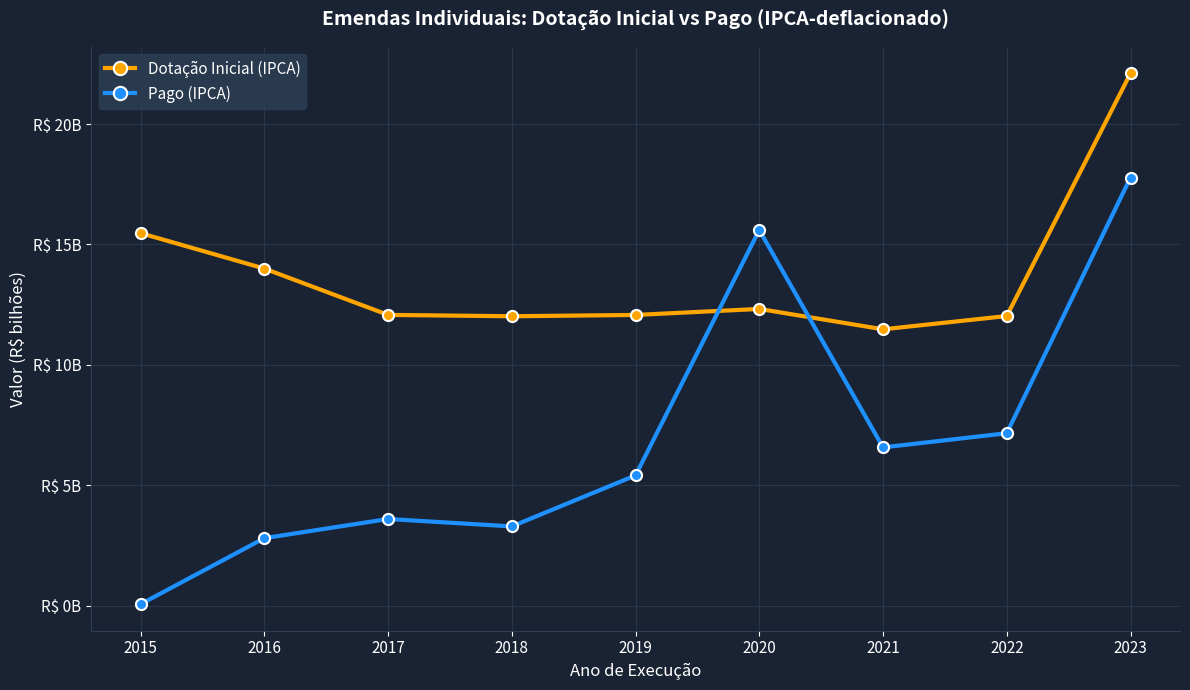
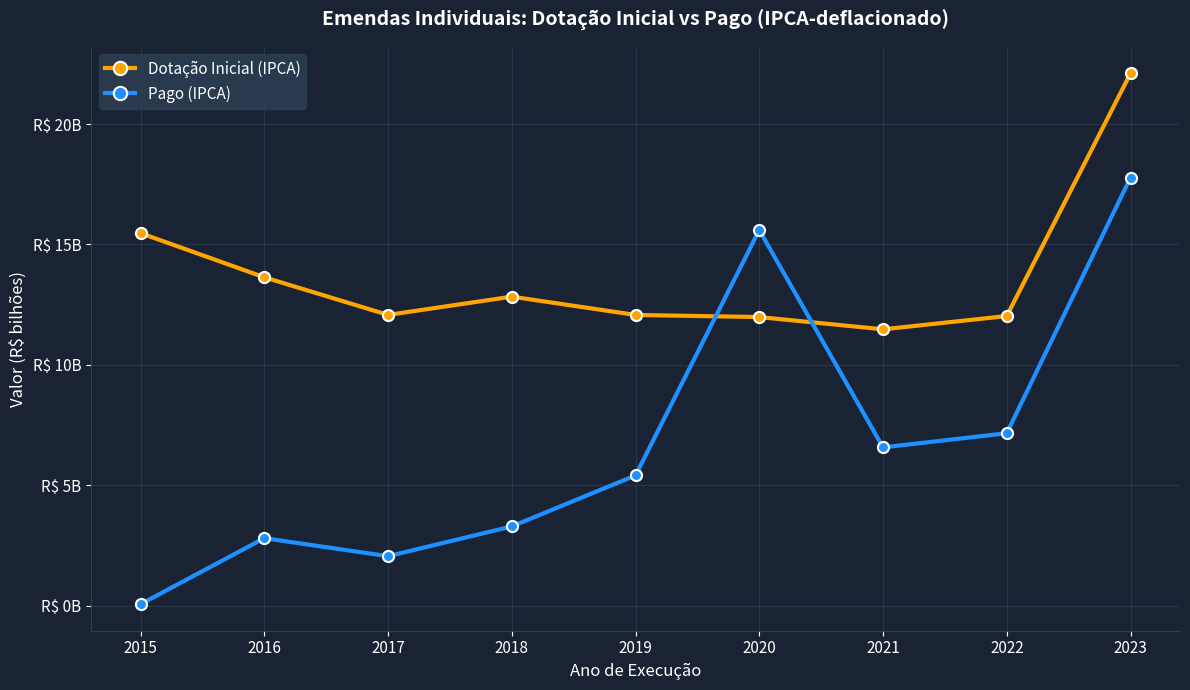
  {
    "Dotação Inicial (IPCA)": {
      "2015": "R$ 15500000000",
-     "2016": "R$ 14000000000",
+     "2016": "R$ 13600000000",
      "2017": "R$ 12100000000",
-     "2018": "R$ 12000000000",
+     "2018": "R$ 12800000000",
      "2019": "R$ 12100000000",
-     "2020": "R$ 12300000000",
+     "2020": "R$ 12000000000",
      "2021": "R$ 11500000000",
      "2022": "R$ 12000000000",
      "2023": "R$ 22100000000"
    },
    "Pago (IPCA)": {
      "2015": "R$ 100000000",
      "2016": "R$ 2800000000",
-     "2017": "R$ 3600000000",
+     "2017": "R$ 2100000000",
      "2018": "R$ 3300000000",
      "2019": "R$ 5400000000",
      "2020": "R$ 15600000000",
      "2021": "R$ 6600000000",
      "2022": "R$ 7200000000",
      "2023": "R$ 17800000000"
    }
  }
